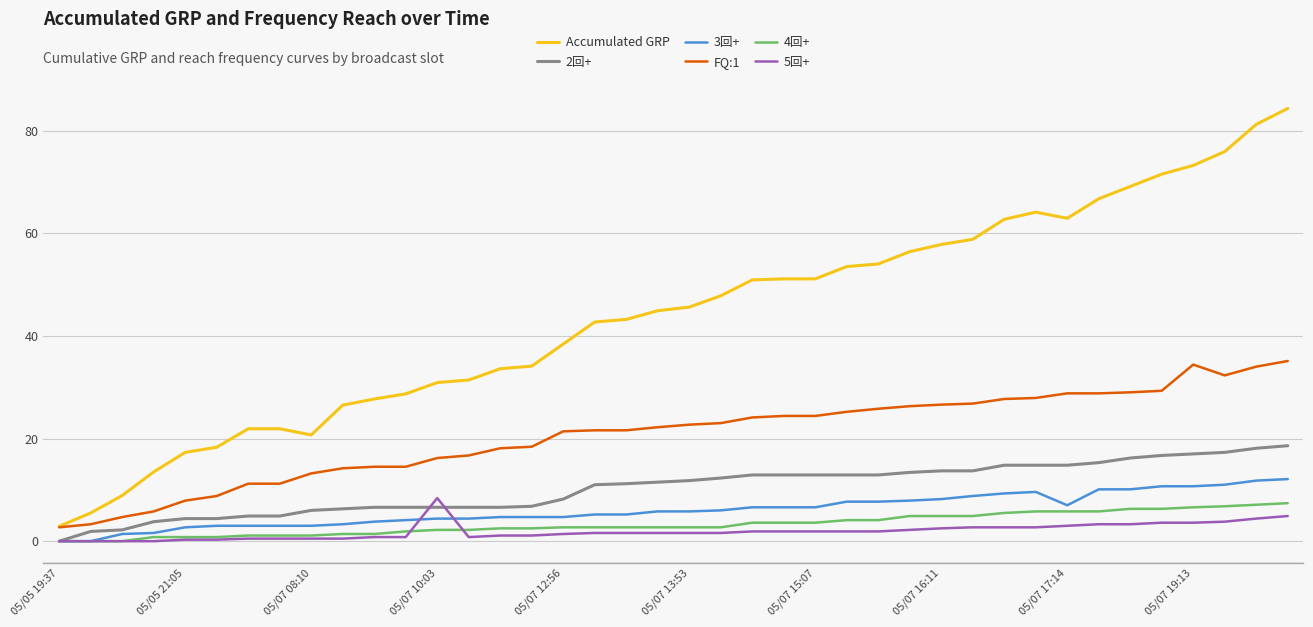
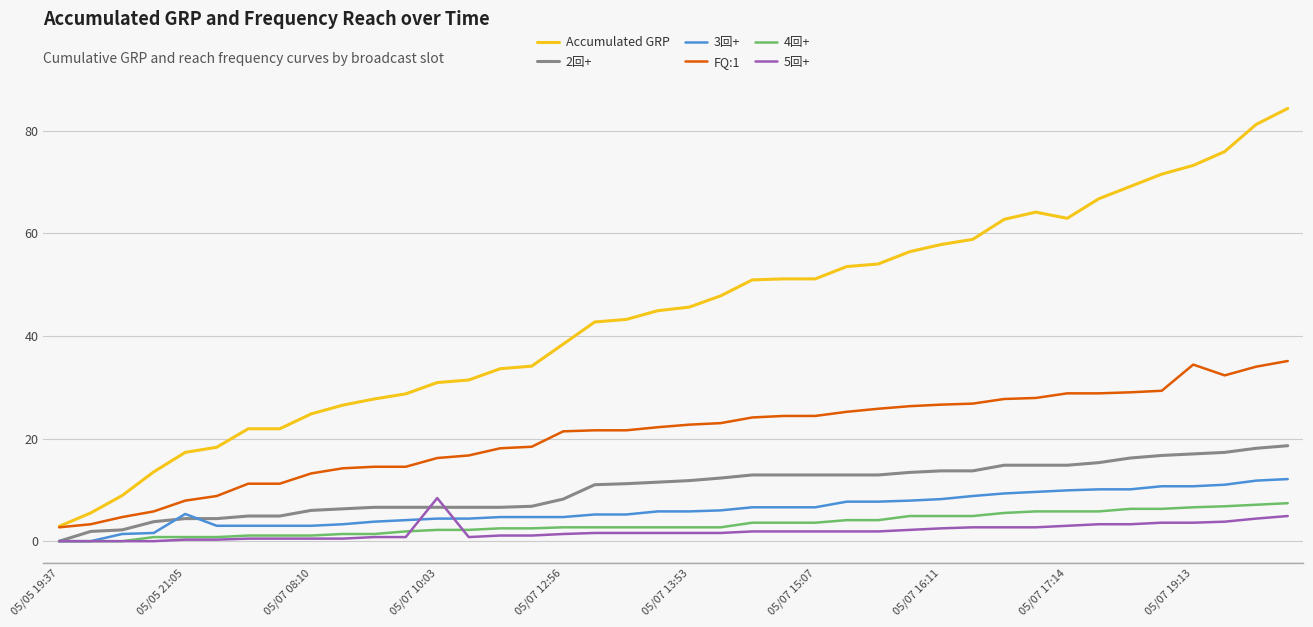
  {
    "Accumulated GRP": {
      "05/05 21:05": 17,
-     "05/07 08:10": 21,
+     "05/07 08:10": 25,
      "05/07 10:03": 31,
      "05/07 12:56": 38,
      "05/07 13:53": 46,
      "05/07 15:07": 51,
      "05/07 16:11": 58,
      "05/07 17:14": 63,
      "05/07 19:13": 73
    },
    "2回+": {
      "05/05 21:05": 4,
      "05/07 08:10": 6,
      "05/07 10:03": 7,
      "05/07 12:56": 8,
      "05/07 13:53": 12,
      "05/07 15:07": 13,
      "05/07 16:11": 14,
      "05/07 17:14": 15,
      "05/07 19:13": 17
    },
    "3回+": {
-     "05/05 21:05": 3,
+     "05/05 21:05": 5,
      "05/07 08:10": 3,
      "05/07 10:03": 4,
      "05/07 12:56": 5,
      "05/07 13:53": 6,
      "05/07 15:07": 7,
      "05/07 16:11": 8,
-     "05/07 17:14": 7,
+     "05/07 17:14": 10,
      "05/07 19:13": 11
    },
    "FQ:1": {
      "05/05 21:05": 8,
      "05/07 08:10": 13,
      "05/07 10:03": 16,
      "05/07 12:56": 21,
      "05/07 13:53": 23,
      "05/07 15:07": 24,
      "05/07 16:11": 27,
      "05/07 17:14": 29,
      "05/07 19:13": 34
    },
    "4回+": {
      "05/07 08:10": 1,
      "05/07 10:03": 2,
      "05/07 12:56": 3,
      "05/07 13:53": 3,
      "05/07 15:07": 4,
      "05/07 16:11": 5,
      "05/07 17:14": 6,
      "05/07 19:13": 7
    },
    "5回+": {
      "05/07 08:10": 1,
      "05/07 10:03": 8,
      "05/07 12:56": 1,
      "05/07 13:53": 2,
      "05/07 15:07": 2,
      "05/07 16:11": 3,
      "05/07 17:14": 3,
      "05/07 19:13": 4
    }
  }
